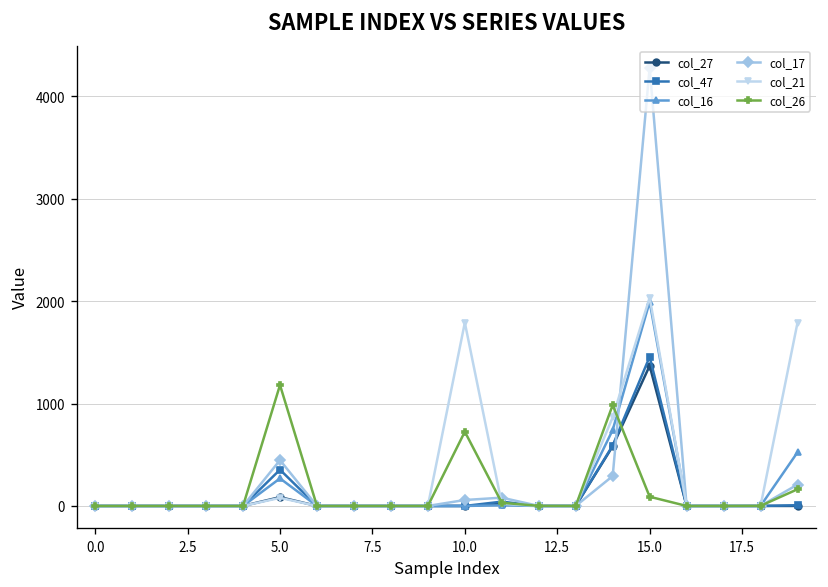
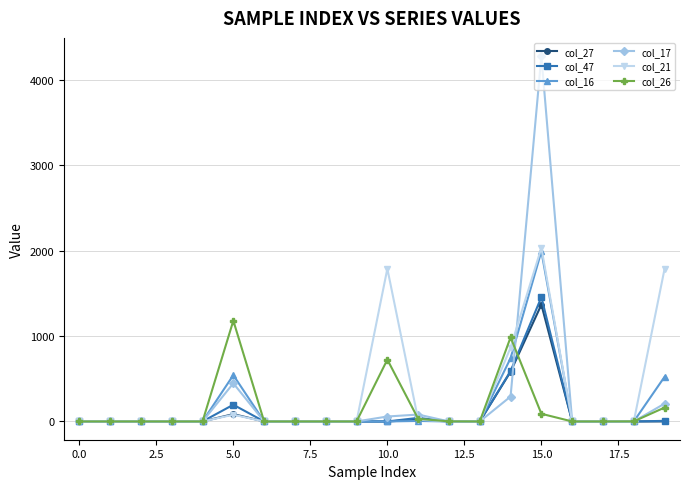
  {
    "col_27": {
      "15.0": 1400
    },
    "col_47": {
-     "5.0": 400,
+     "5.0": 200,
      "15.0": 1500
    },
    "col_16": {
-     "5.0": 300,
+     "5.0": 500,
      "15.0": 2000
    },
    "col_26": {
      "5.0": 1200,
      "10.0": 700,
      "15.0": 100
    }
  }
